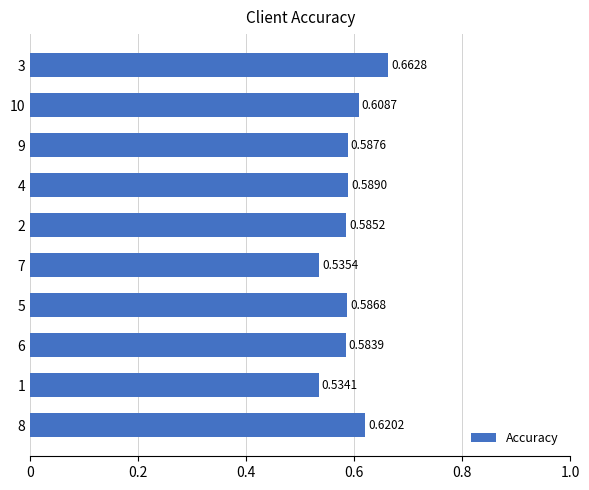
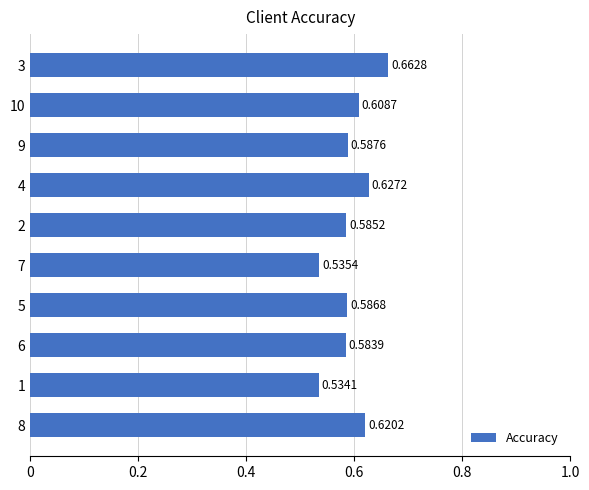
  {
    "3": 0.6628,
    "10": 0.6087,
    "9": 0.5876,
-   "4": 0.5890,
+   "4": 0.6272,
    "2": 0.5852,
    "7": 0.5354,
    "5": 0.5868,
    "6": 0.5839,
    "1": 0.5341,
    "8": 0.6202
  }
